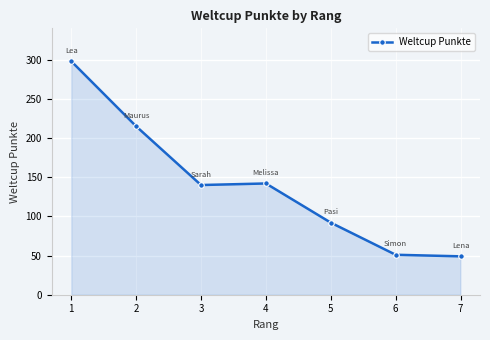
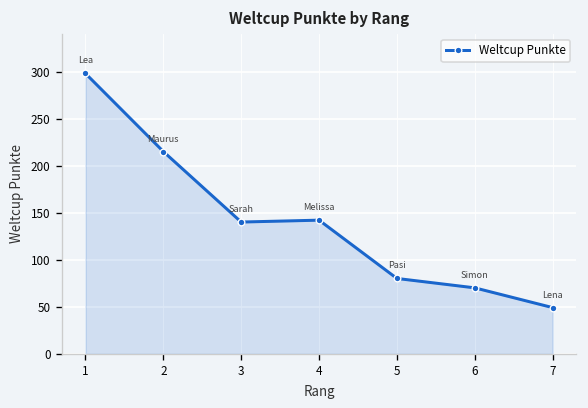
  {
    "1": 300,
    "2": 220,
    "3": 140,
    "4": 140,
-   "5": 90,
-   "6": 50,
+   "5": 80,
+   "6": 70,
    "7": 50
  }
